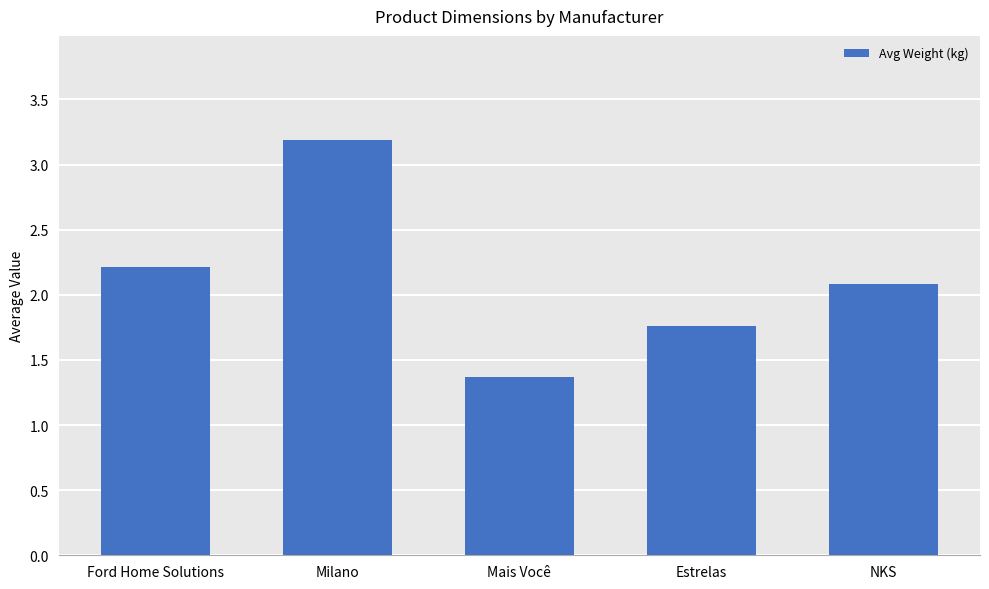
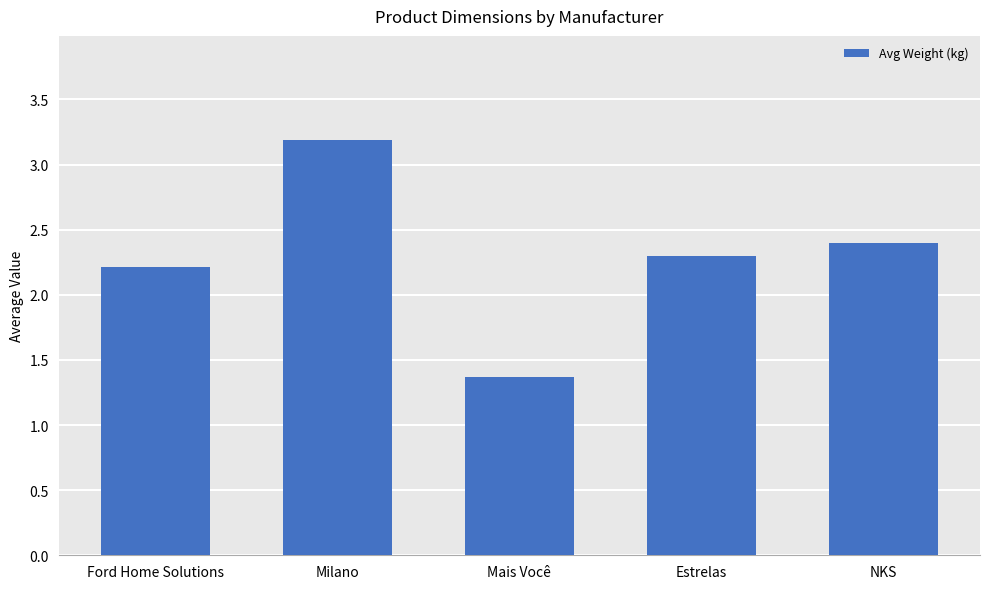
  {
    "Ford Home Solutions": 2.21,
    "Milano": 3.19,
    "Mais Você": 1.37,
-   "Estrelas": 1.76,
-   "NKS": 2.08
+   "Estrelas": 2.30,
+   "NKS": 2.40
  }
